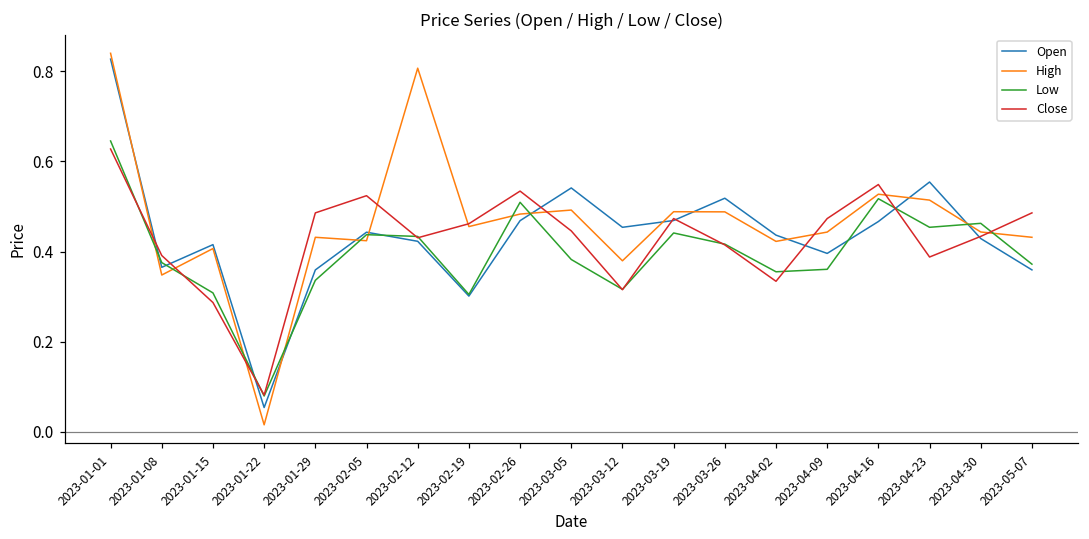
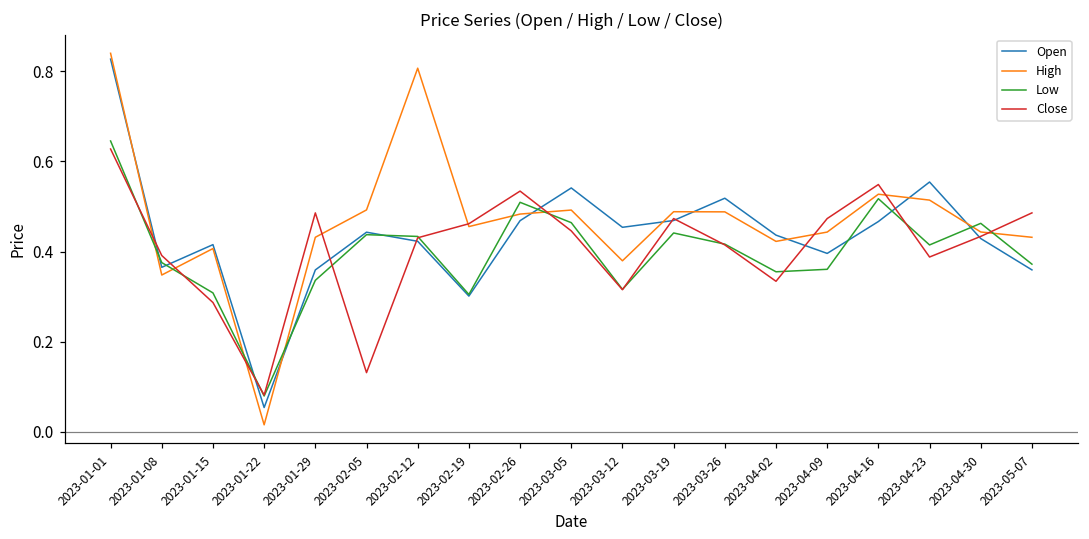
  {
    "Open": {
      "2023-01-01": 0.83,
      "2023-01-08": 0.36,
      "2023-01-15": 0.42,
      "2023-01-22": 0.05,
      "2023-01-29": 0.36,
      "2023-02-12": 0.42,
      "2023-02-26": 0.47,
      "2023-03-05": 0.54,
      "2023-03-12": 0.45,
      "2023-03-26": 0.52,
      "2023-04-02": 0.44,
      "2023-04-09": 0.40,
      "2023-04-16": 0.47,
      "2023-04-23": 0.55,
      "2023-05-07": 0.36
    },
    "High": {
      "2023-01-01": 0.84,
      "2023-01-08": 0.35,
      "2023-01-15": 0.41,
      "2023-01-22": 0.02,
      "2023-01-29": 0.43,
-     "2023-02-05": 0.42,
+     "2023-02-05": 0.49,
      "2023-02-12": 0.81,
      "2023-02-19": 0.46,
      "2023-02-26": 0.48,
      "2023-03-05": 0.49,
      "2023-03-12": 0.38,
      "2023-03-19": 0.49,
      "2023-03-26": 0.49,
      "2023-04-02": 0.42,
      "2023-04-09": 0.44,
      "2023-04-16": 0.53,
      "2023-04-23": 0.51,
      "2023-04-30": 0.44,
      "2023-05-07": 0.43
    },
    "Low": {
      "2023-01-01": 0.65,
      "2023-01-08": 0.38,
      "2023-01-15": 0.31,
      "2023-01-29": 0.34,
      "2023-02-26": 0.51,
-     "2023-03-05": 0.38,
+     "2023-03-05": 0.46,
      "2023-03-19": 0.44,
      "2023-04-02": 0.36,
      "2023-04-09": 0.36,
      "2023-04-16": 0.52,
-     "2023-04-23": 0.45,
+     "2023-04-23": 0.41,
      "2023-04-30": 0.46,
      "2023-05-07": 0.37
    },
    "Close": {
      "2023-01-01": 0.63,
      "2023-01-08": 0.39,
      "2023-01-15": 0.29,
      "2023-01-29": 0.49,
-     "2023-02-05": 0.52,
+     "2023-02-05": 0.13,
      "2023-02-19": 0.46,
      "2023-02-26": 0.53,
      "2023-03-05": 0.45,
      "2023-04-02": 0.33,
      "2023-04-09": 0.47,
      "2023-04-16": 0.55,
      "2023-04-23": 0.39,
      "2023-05-07": 0.49
    }
  }
